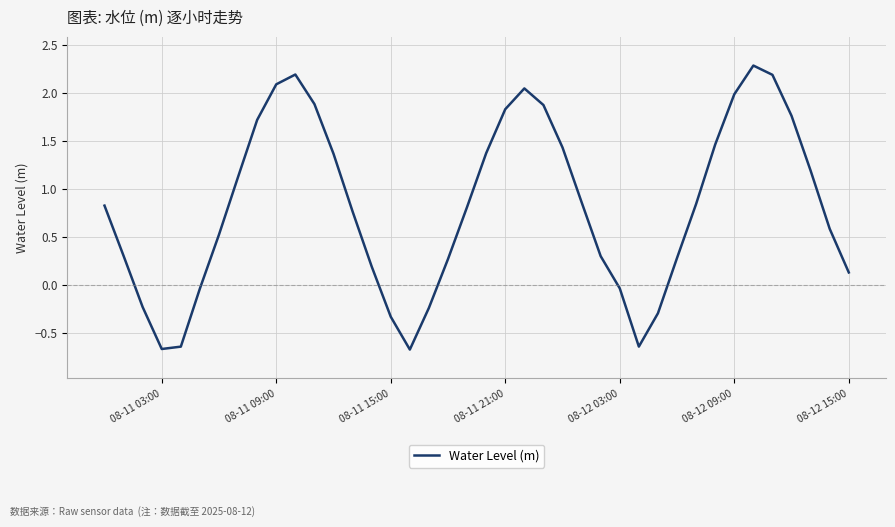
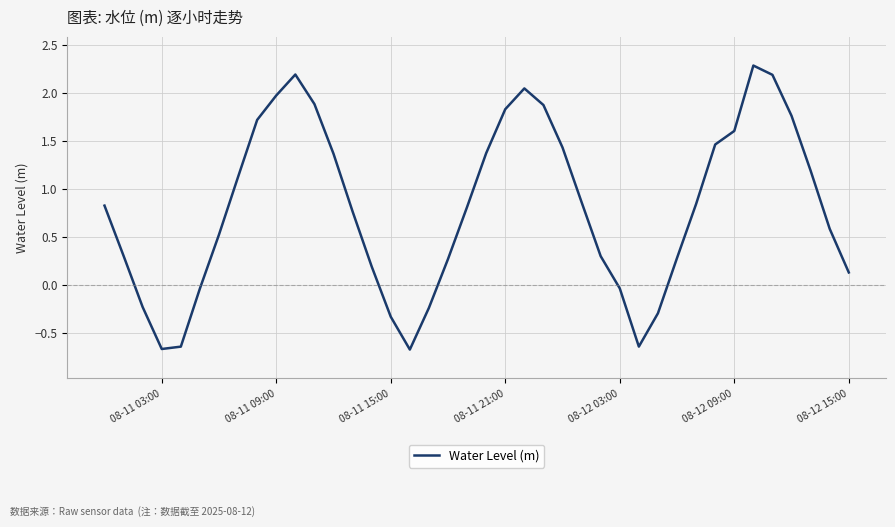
  {
    "08-11 03:00": -0.7,
-   "08-11 09:00": 2.1,
+   "08-11 09:00": 2.0,
    "08-11 15:00": -0.3,
    "08-11 21:00": 1.8,
    "08-12 03:00": 0.0,
-   "08-12 09:00": 2.0,
+   "08-12 09:00": 1.6,
    "08-12 15:00": 0.1
  }
